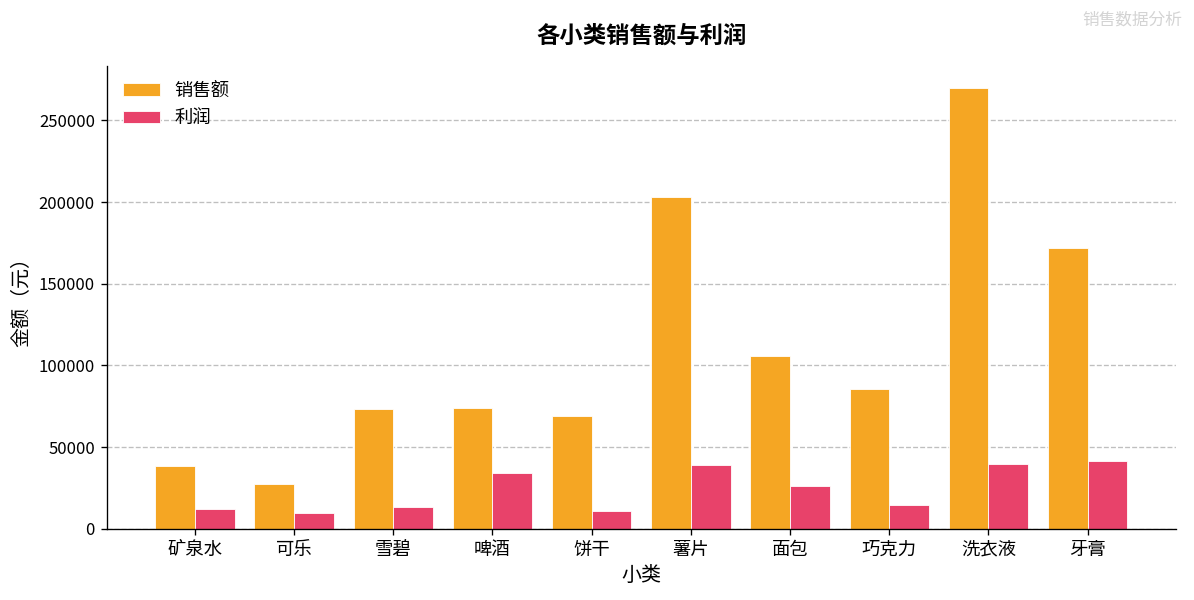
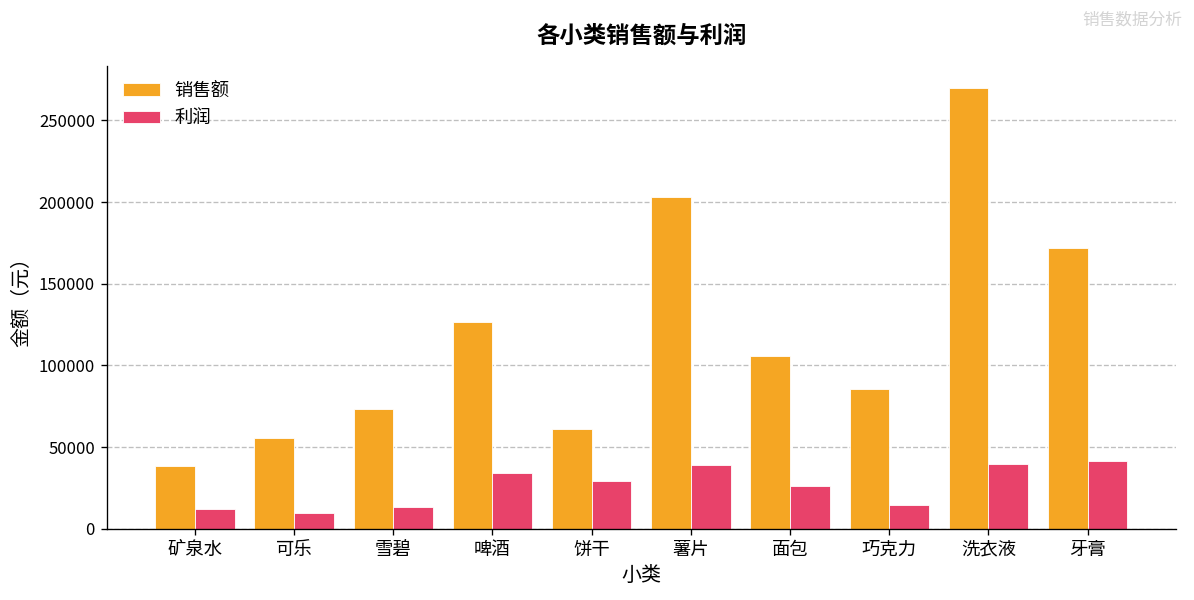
  {
    "销售额": {
      "矿泉水": 39000,
-     "可乐": 28000,
+     "可乐": 55000,
      "雪碧": 73000,
-     "啤酒": 74000,
-     "饼干": 69000,
+     "啤酒": 127000,
+     "饼干": 61000,
      "薯片": 203000,
      "面包": 106000,
      "巧克力": 85000,
      "洗衣液": 270000,
      "牙膏": 172000
    },
    "利润": {
      "矿泉水": 12000,
      "可乐": 10000,
      "雪碧": 13000,
      "啤酒": 34000,
-     "饼干": 11000,
+     "饼干": 29000,
      "薯片": 39000,
      "面包": 26000,
      "巧克力": 15000,
      "洗衣液": 40000,
      "牙膏": 42000
    }
  }
